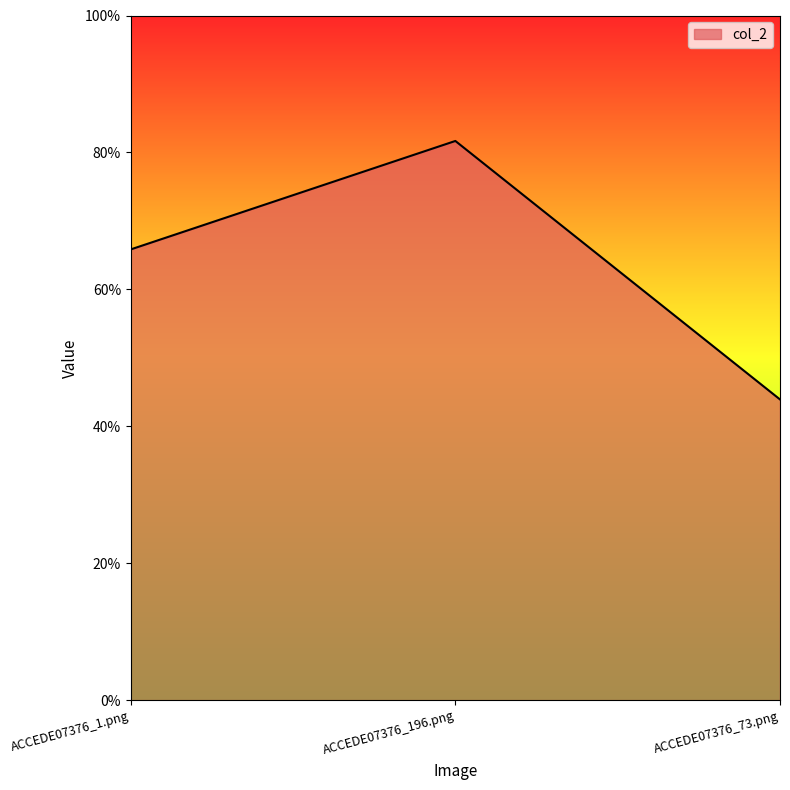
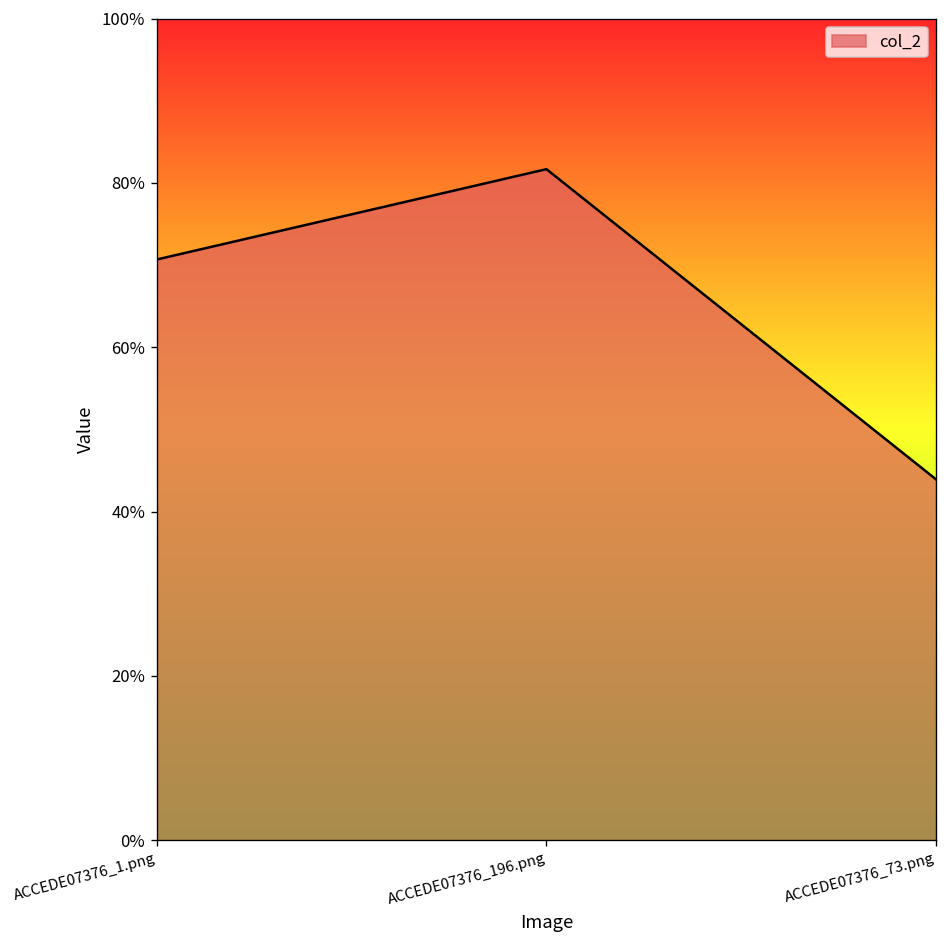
  {
-   "ACCEDE07376_1.png": "66%",
+   "ACCEDE07376_1.png": "71%",
    "ACCEDE07376_196.png": "82%",
    "ACCEDE07376_73.png": "44%"
  }
